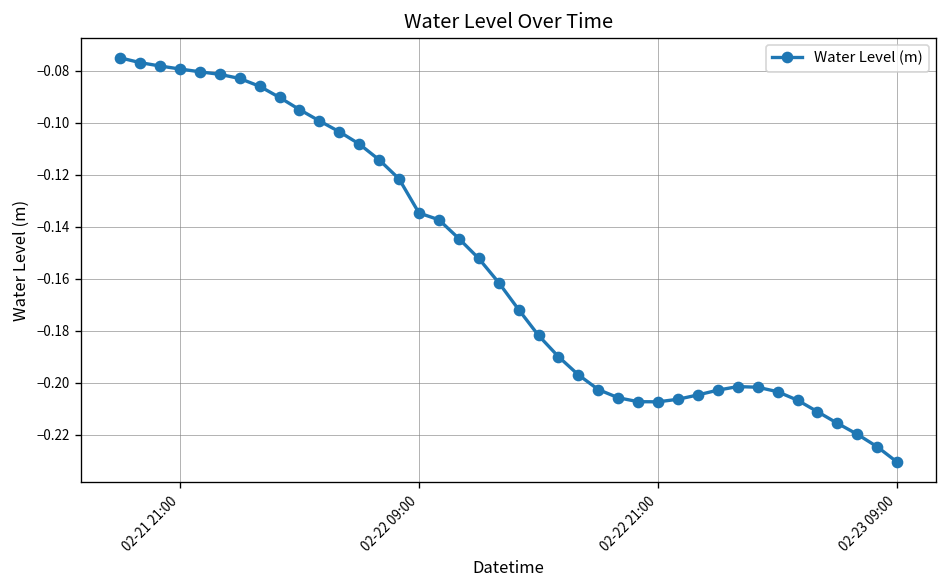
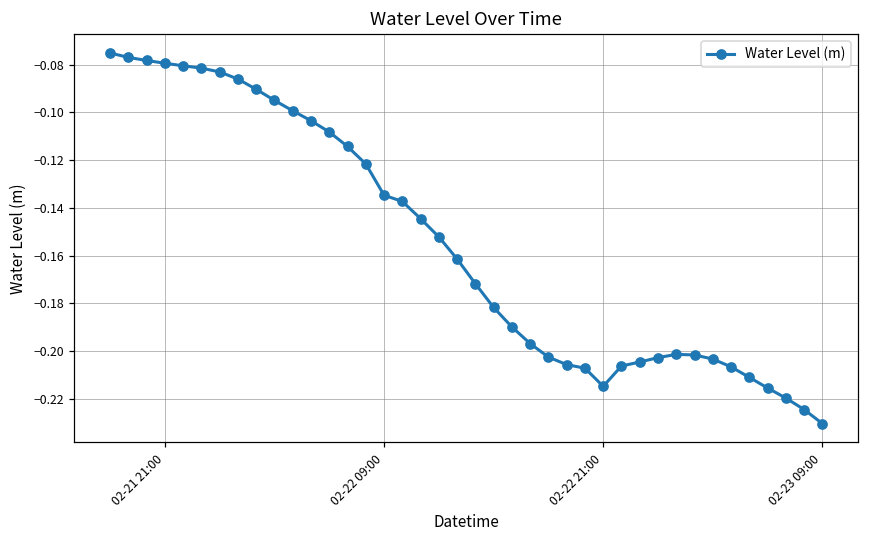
  {
    "02-21 21:00": -0.079,
    "02-22 09:00": -0.135,
-   "02-22 21:00": -0.207,
+   "02-22 21:00": -0.215,
    "02-23 09:00": -0.230
  }
